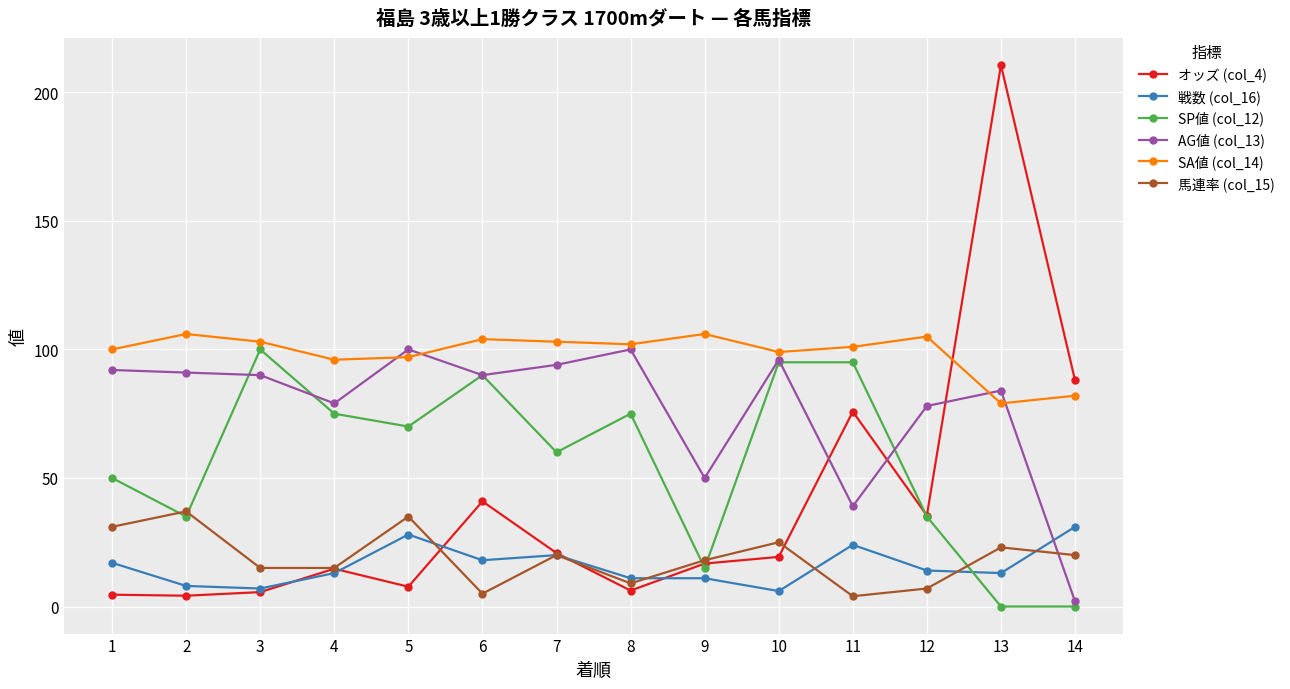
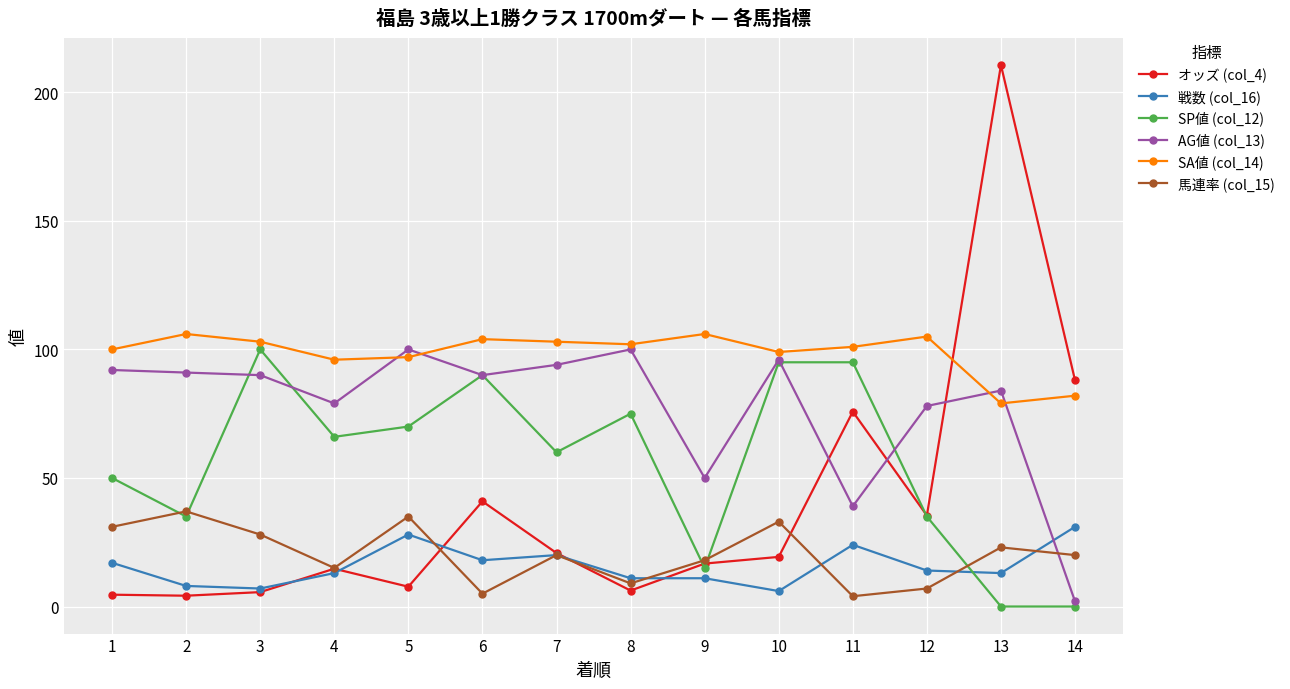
  {
    "オッズ (col_4)": {
      "1": 5,
      "2": 4,
      "3": 6,
      "5": 8,
      "6": 41,
      "8": 6,
      "9": 17,
      "10": 19,
      "11": 76,
      "13": 211,
      "14": 88
    },
    "戦数 (col_16)": {
      "1": 17,
      "2": 8,
      "3": 7,
      "4": 13,
      "5": 28,
      "6": 18,
      "8": 11,
      "9": 11,
      "10": 6,
      "11": 24,
      "12": 14,
      "13": 13,
      "14": 31
    },
    "SP値 (col_12)": {
      "1": 50,
      "2": 35,
      "3": 100,
-     "4": 75,
+     "4": 66,
      "5": 70,
      "7": 60,
      "8": 75,
      "9": 15,
      "10": 95,
      "11": 95,
      "13": 0,
      "14": 0
    },
    "AG値 (col_13)": {
      "1": 92,
      "2": 91,
      "3": 90,
      "4": 79,
      "5": 100,
      "7": 94,
      "8": 100,
      "9": 50,
      "10": 96,
      "11": 39,
      "12": 78,
      "13": 84,
      "14": 2
    },
    "SA値 (col_14)": {
      "1": 100,
      "2": 106,
      "3": 103,
      "4": 96,
      "5": 97,
      "6": 104,
      "7": 103,
      "8": 102,
      "9": 106,
      "10": 99,
      "11": 101,
      "12": 105,
      "13": 79,
      "14": 82
    },
    "馬連率 (col_15)": {
      "1": 31,
      "2": 37,
-     "3": 15,
+     "3": 28,
      "5": 35,
      "6": 5,
      "8": 9,
      "9": 18,
-     "10": 25,
+     "10": 33,
      "11": 4,
      "12": 7,
      "13": 23,
      "14": 20
    }
  }
